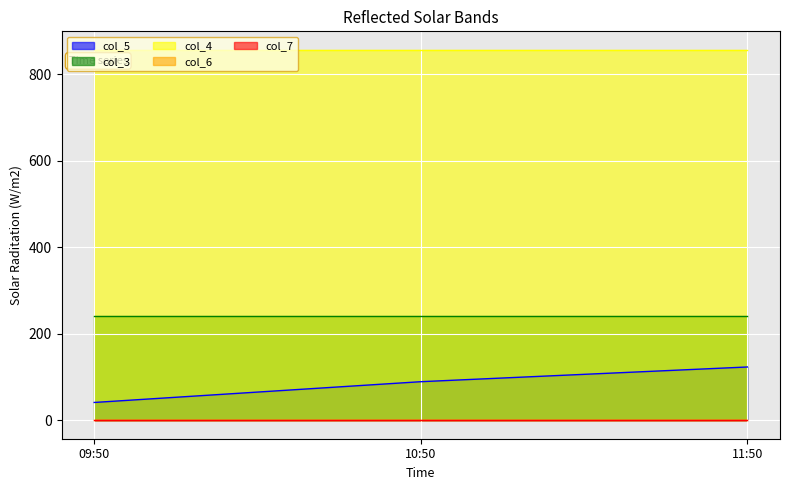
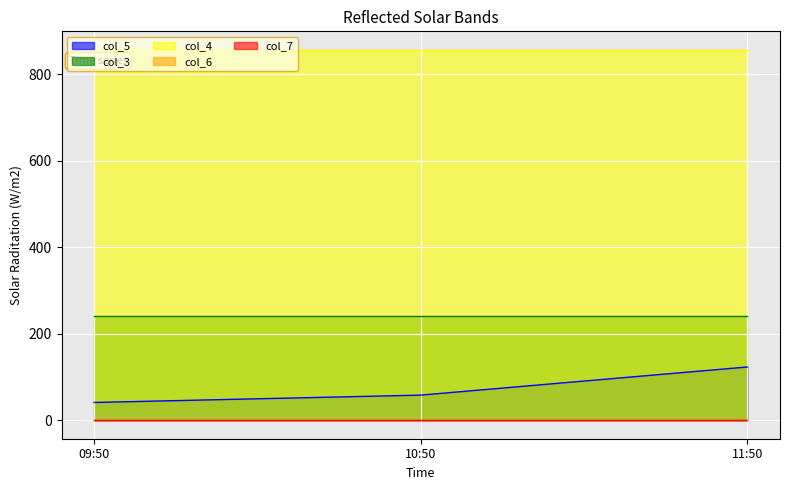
  {
    "col_5": {
      "09:50": 40,
-     "10:50": 90,
+     "10:50": 60,
      "11:50": 120
    },
    "col_3": {
      "09:50": 240,
      "10:50": 240,
      "11:50": 240
    },
    "col_4": {
      "10:50": 860,
      "11:50": 860
    },
    "col_7": {
      "09:50": 0,
      "10:50": 0,
      "11:50": 0
    }
  }
